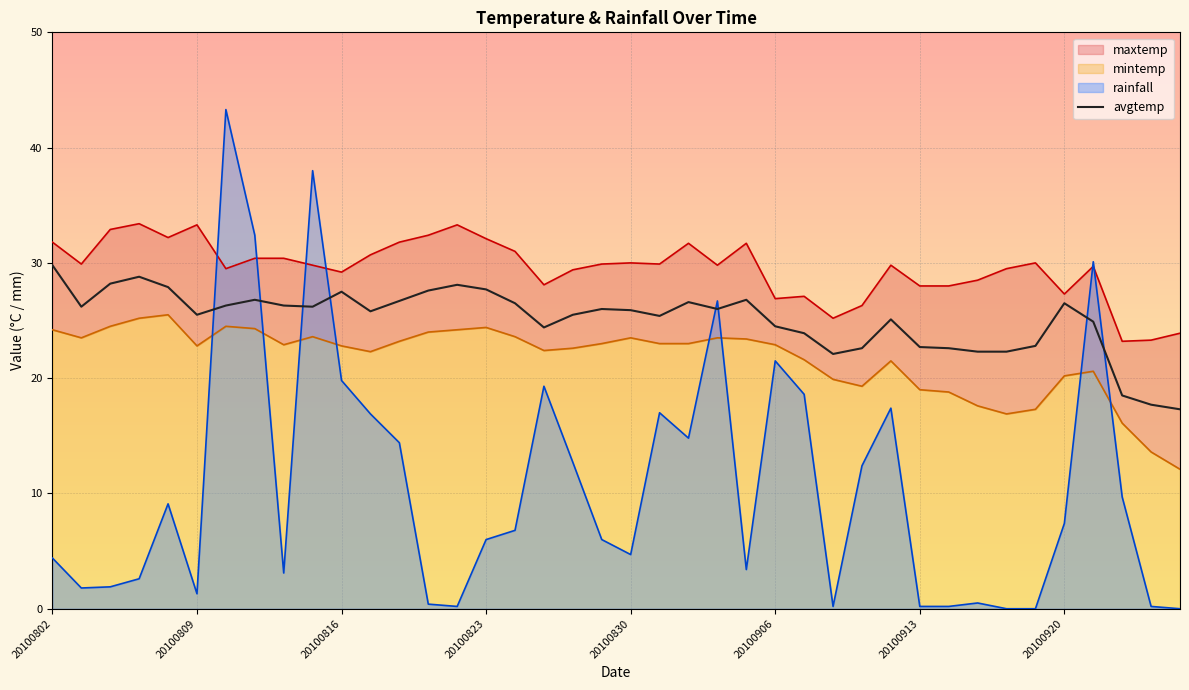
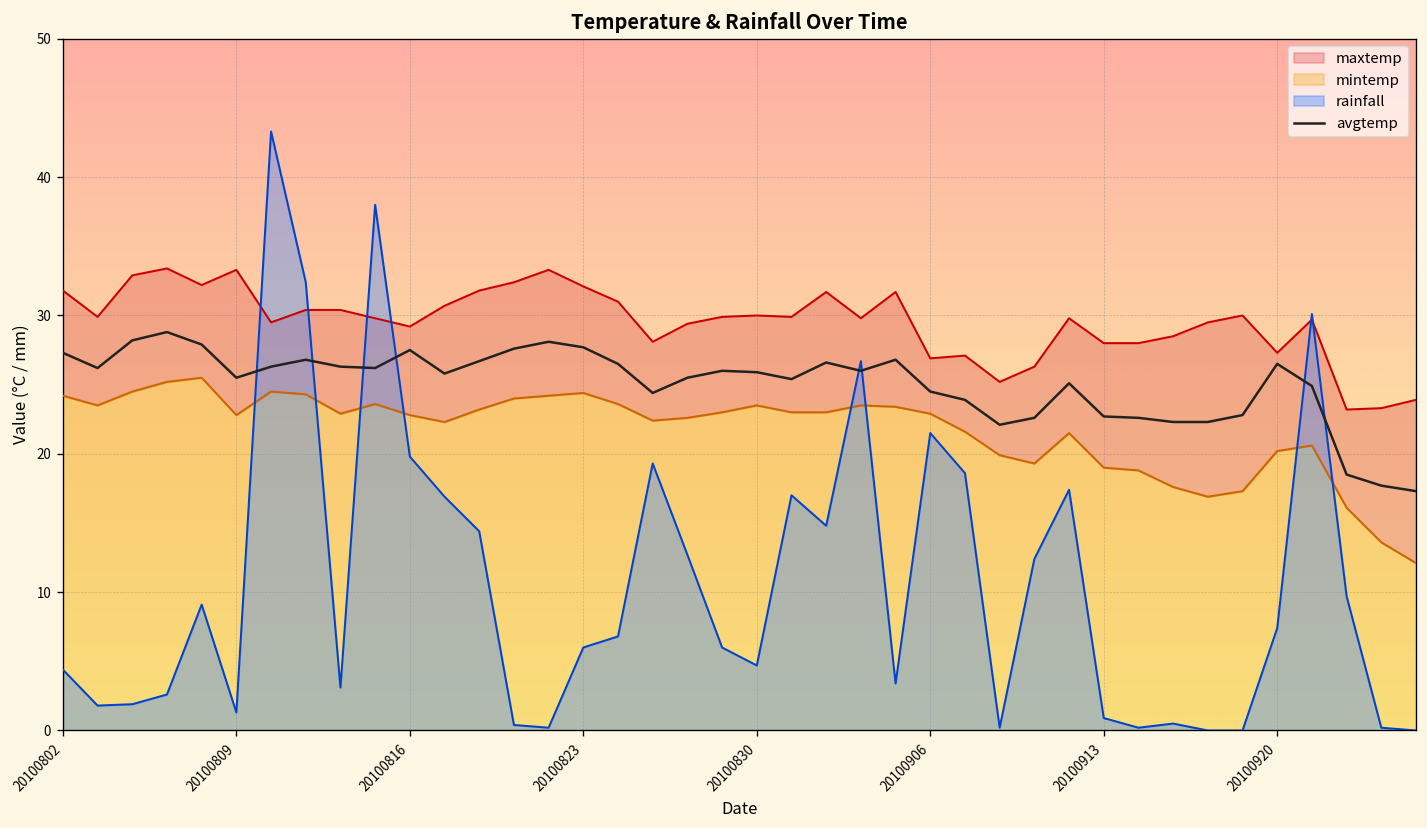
  {
    "avgtemp": {
-     "20100802": 29.8,
+     "20100802": 27.3,
      "20100809": 25.5,
      "20100816": 27.5,
      "20100823": 27.7,
      "20100830": 25.9,
      "20100906": 24.5,
      "20100913": 22.7,
      "20100920": 26.5
    },
    "rainfall": {
      "20100802": 4.4,
      "20100809": 1.3,
      "20100816": 19.8,
      "20100823": 6.0,
      "20100830": 4.7,
      "20100906": 21.5,
-     "20100913": 0.2,
+     "20100913": 0.9,
      "20100920": 7.4
    }
  }
